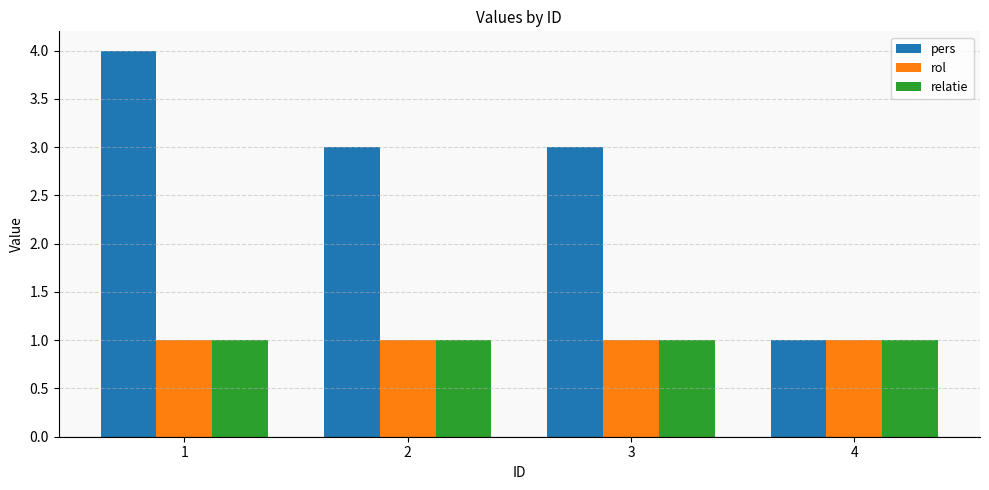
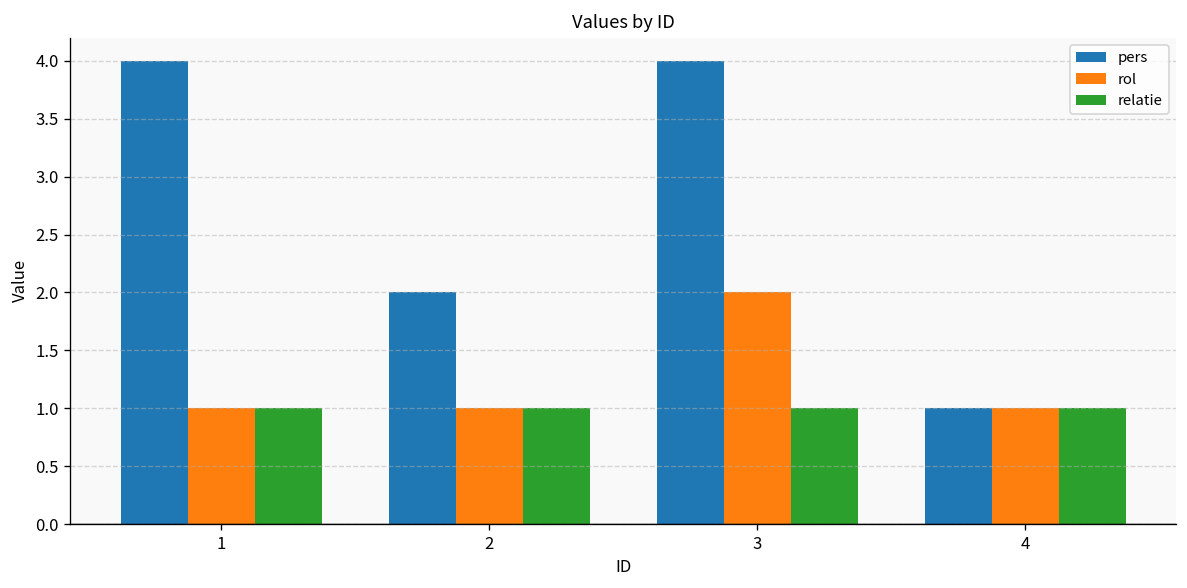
  {
    "pers": {
      "1": 4,
-     "2": 3,
-     "3": 3,
+     "2": 2,
+     "3": 4,
      "4": 1
    },
    "rol": {
      "1": 1,
      "2": 1,
-     "3": 1,
+     "3": 2,
      "4": 1
    },
    "relatie": {
      "1": 1,
      "2": 1,
      "3": 1,
      "4": 1
    }
  }
